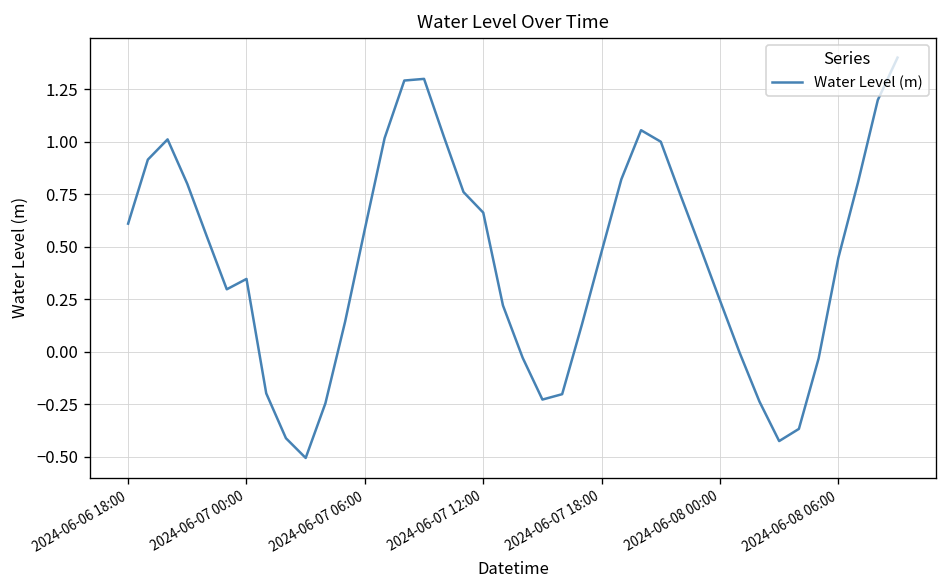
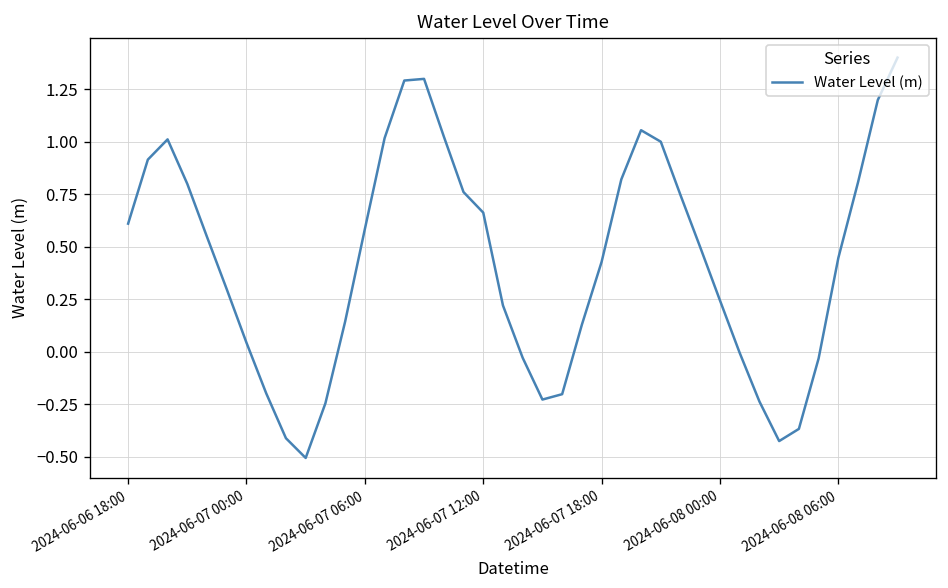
  {
    "2024-06-06 18:00": 0.61,
-   "2024-06-07 00:00": 0.35,
+   "2024-06-07 00:00": 0.04,
    "2024-06-07 06:00": 0.58,
    "2024-06-07 12:00": 0.66,
-   "2024-06-07 18:00": 0.48,
+   "2024-06-07 18:00": 0.43,
    "2024-06-08 00:00": 0.24,
    "2024-06-08 06:00": 0.45
  }
